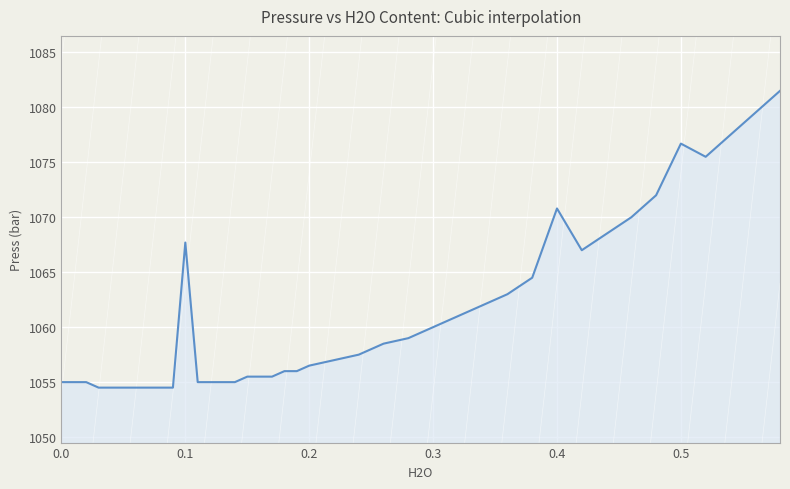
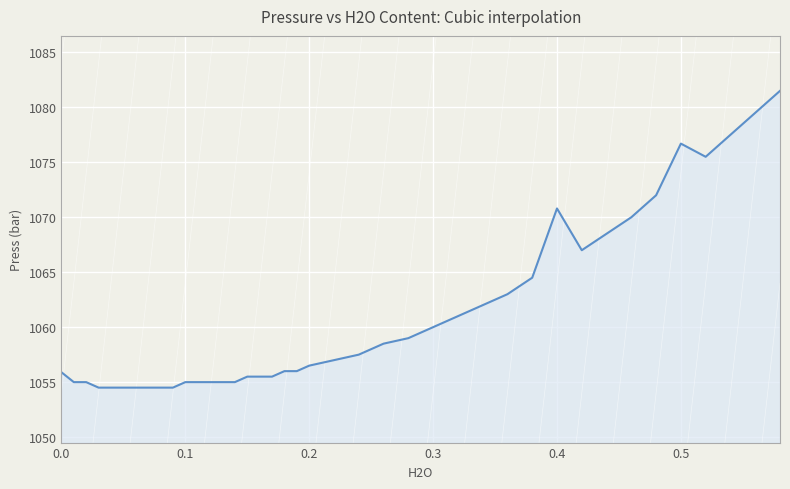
  {
-   "0.0": 1055.0,
-   "0.1": 1067.7,
+   "0.0": 1055.9,
+   "0.1": 1055.0,
    "0.2": 1056.5,
    "0.3": 1060.0,
    "0.4": 1070.8,
    "0.5": 1076.7
  }
